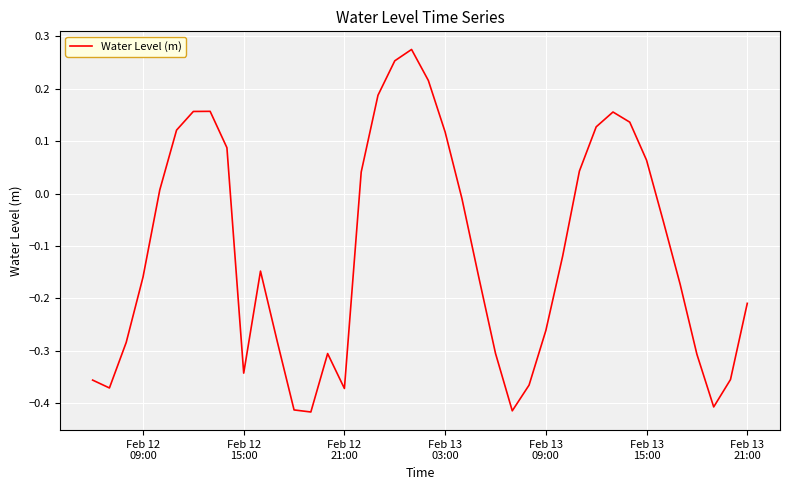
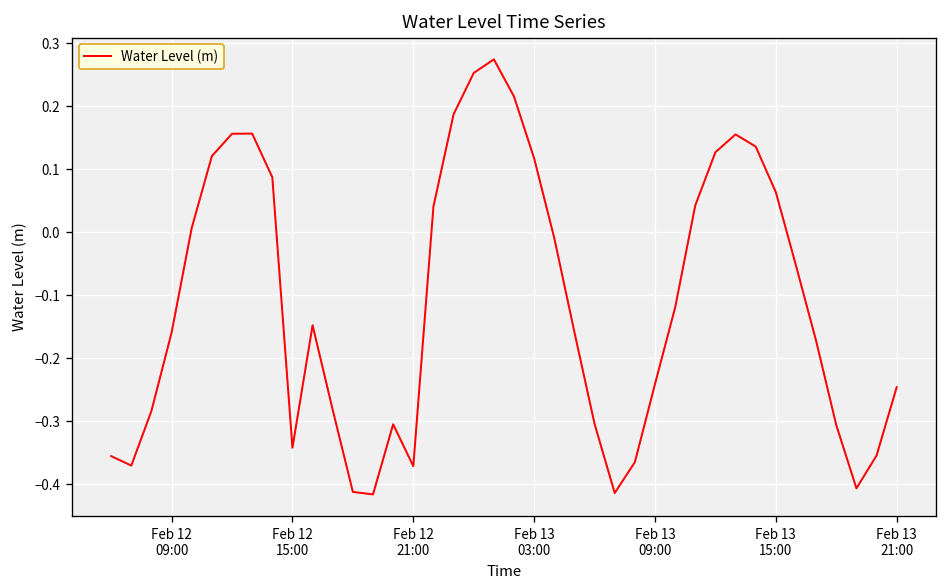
  {
    "Feb 12 09:00": -0.16,
    "Feb 12 15:00": -0.34,
    "Feb 12 21:00": -0.37,
    "Feb 13 03:00": 0.12,
-   "Feb 13 09:00": -0.26,
+   "Feb 13 09:00": -0.24,
    "Feb 13 15:00": 0.06,
-   "Feb 13 21:00": -0.21
+   "Feb 13 21:00": -0.25
  }
